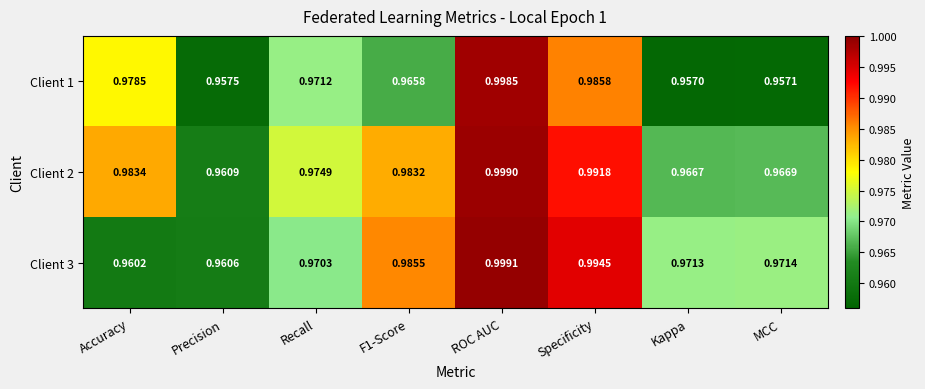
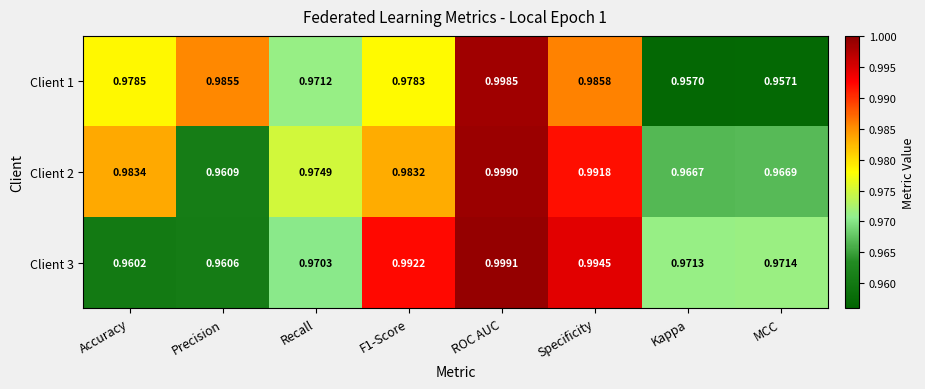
  {
    "Client 1": {
      "Accuracy": 0.9785,
-     "Precision": 0.9575,
+     "Precision": 0.9855,
      "Recall": 0.9712,
-     "F1-Score": 0.9658,
+     "F1-Score": 0.9783,
      "ROC AUC": 0.9985,
      "Specificity": 0.9858,
      "Kappa": 0.9570,
      "MCC": 0.9571
    },
    "Client 2": {
      "Accuracy": 0.9834,
      "Precision": 0.9609,
      "Recall": 0.9749,
      "F1-Score": 0.9832,
      "ROC AUC": 0.9990,
      "Specificity": 0.9918,
      "Kappa": 0.9667,
      "MCC": 0.9669
    },
    "Client 3": {
      "Accuracy": 0.9602,
      "Precision": 0.9606,
      "Recall": 0.9703,
-     "F1-Score": 0.9855,
+     "F1-Score": 0.9922,
      "ROC AUC": 0.9991,
      "Specificity": 0.9945,
      "Kappa": 0.9713,
      "MCC": 0.9714
    }
  }
